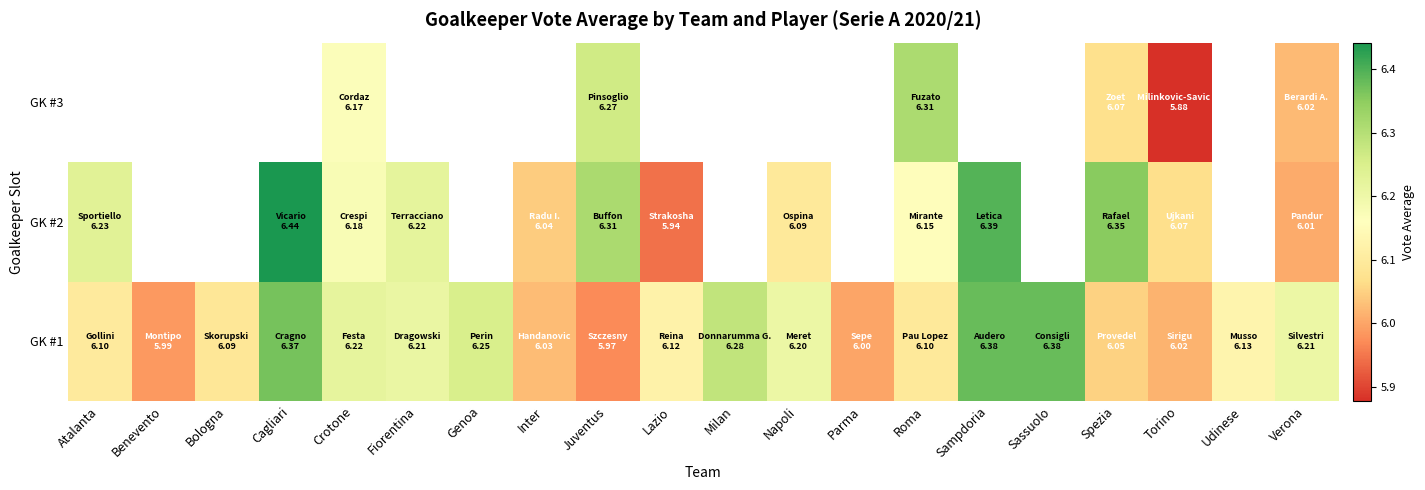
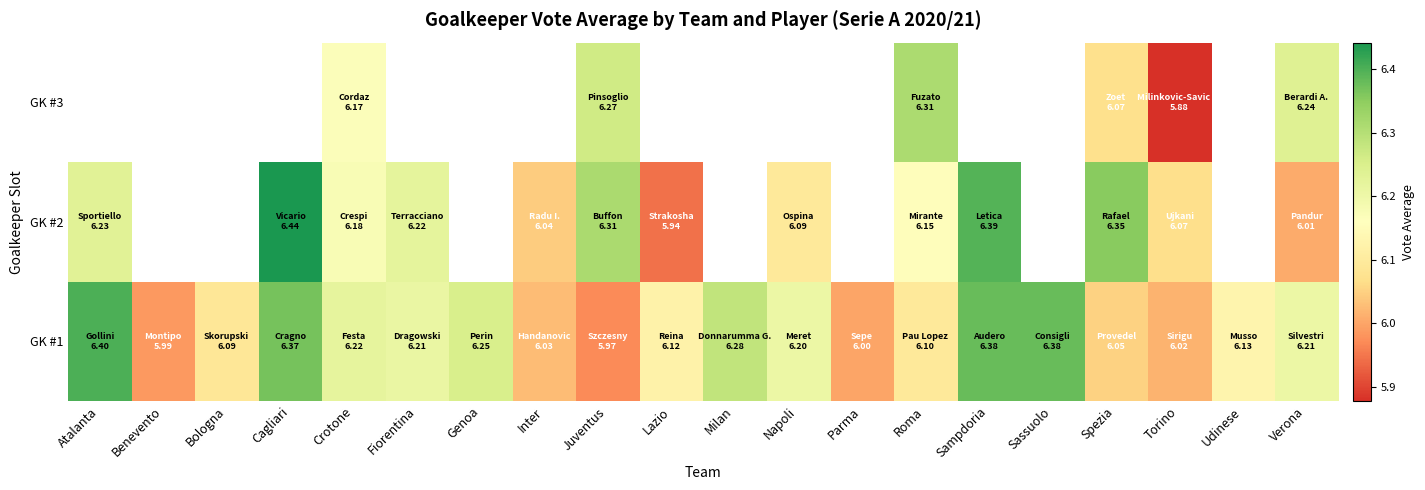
  {
    "GK #3": {
      "Crotone": 6.17,
      "Juventus": 6.27,
      "Roma": 6.31,
      "Spezia": 6.07,
      "Torino": 5.88,
-     "Verona": 6.02
+     "Verona": 6.24
    },
    "GK #2": {
      "Atalanta": 6.23,
      "Cagliari": 6.44,
      "Crotone": 6.18,
      "Fiorentina": 6.22,
      "Inter": 6.04,
      "Juventus": 6.31,
      "Lazio": 5.94,
      "Napoli": 6.09,
      "Roma": 6.15,
      "Sampdoria": 6.39,
      "Spezia": 6.35,
      "Torino": 6.07,
      "Verona": 6.01
    },
    "GK #1": {
-     "Atalanta": 6.10,
+     "Atalanta": 6.40,
      "Benevento": 5.99,
      "Bologna": 6.09,
      "Cagliari": 6.37,
      "Crotone": 6.22,
      "Fiorentina": 6.21,
      "Genoa": 6.25,
      "Inter": 6.03,
      "Juventus": 5.97,
      "Lazio": 6.12,
      "Milan": 6.28,
      "Napoli": 6.20,
      "Parma": 6.00,
      "Roma": 6.10,
      "Sampdoria": 6.38,
      "Sassuolo": 6.38,
      "Spezia": 6.05,
      "Torino": 6.02,
      "Udinese": 6.13,
      "Verona": 6.21
    }
  }
